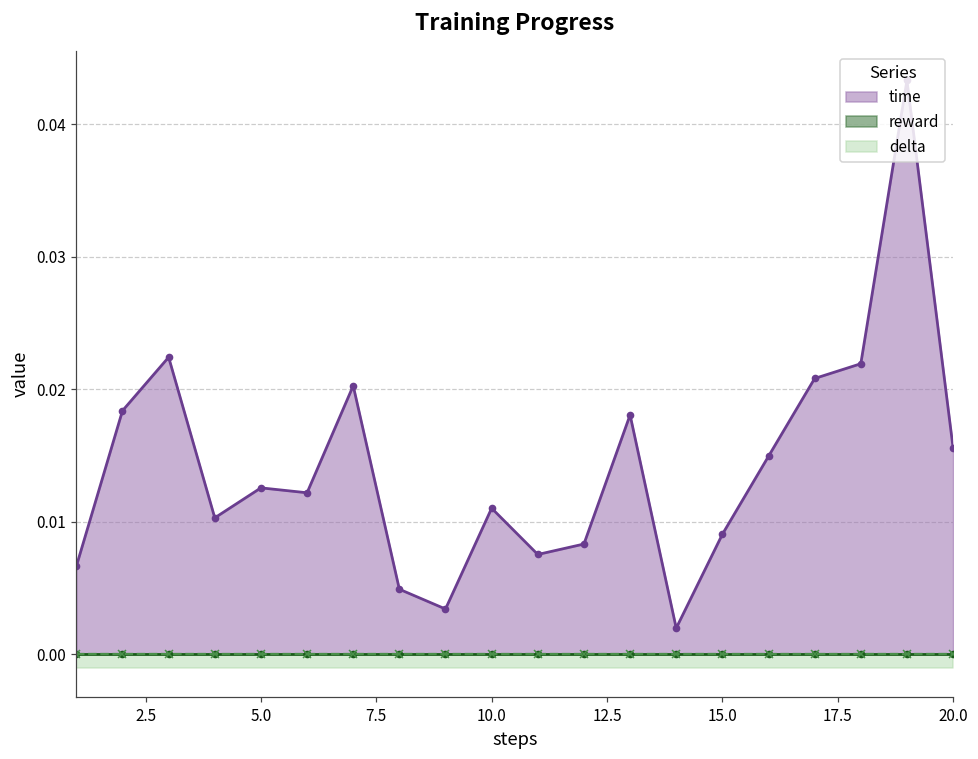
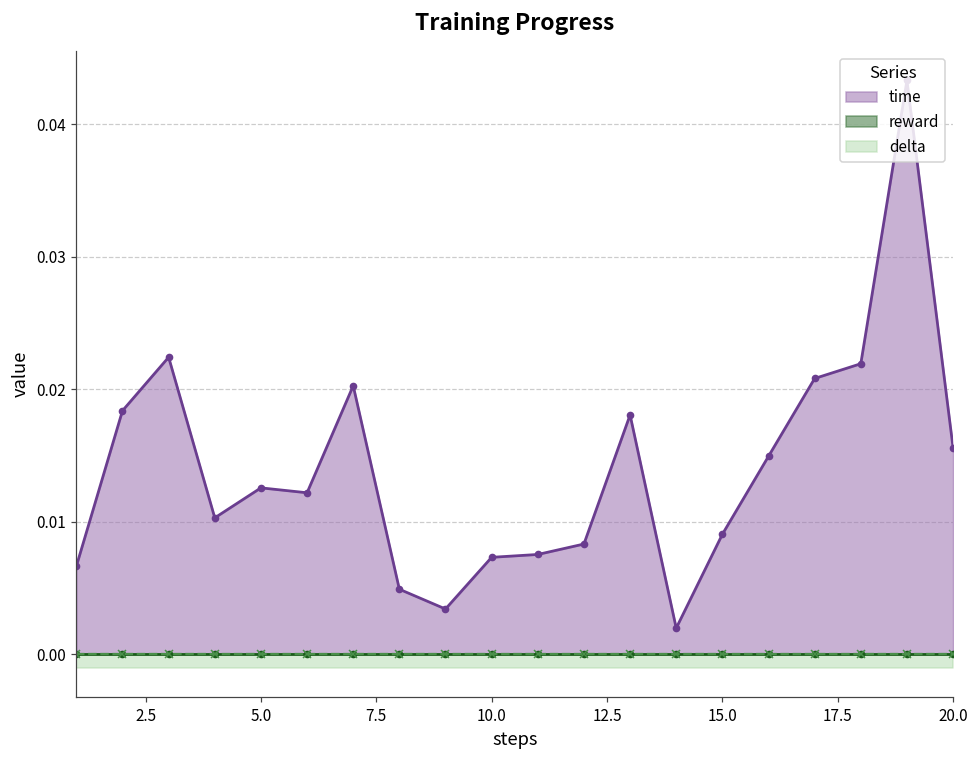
  {
    "time": {
      "5.0": 0.0126,
-     "10.0": 0.0110,
+     "10.0": 0.0073,
      "15.0": 0.0091,
      "20.0": 0.0156
    },
    "delta": {
      "5.0": 0.0000,
      "10.0": 0.0000,
      "15.0": 0.0000,
      "20.0": 0.0000
    }
  }
